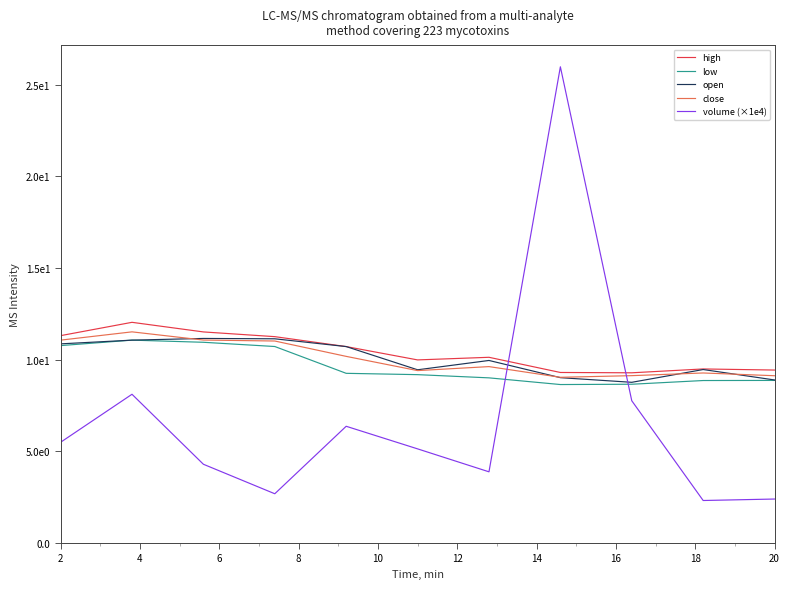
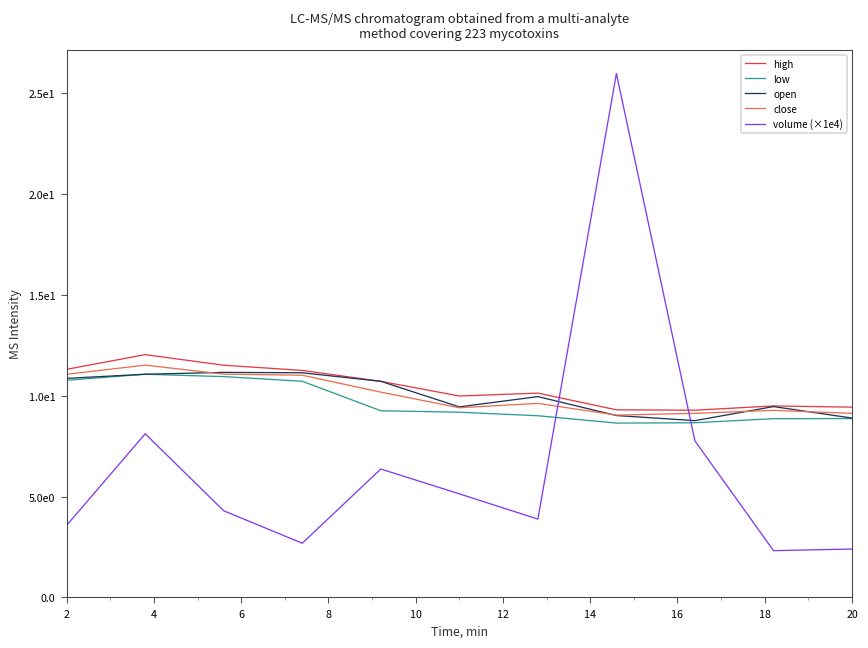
  {
    "volume (×1e4)": {
-     "2": 5.5,
+     "2": 3.6,
      "20": 2.4
    }
  }
